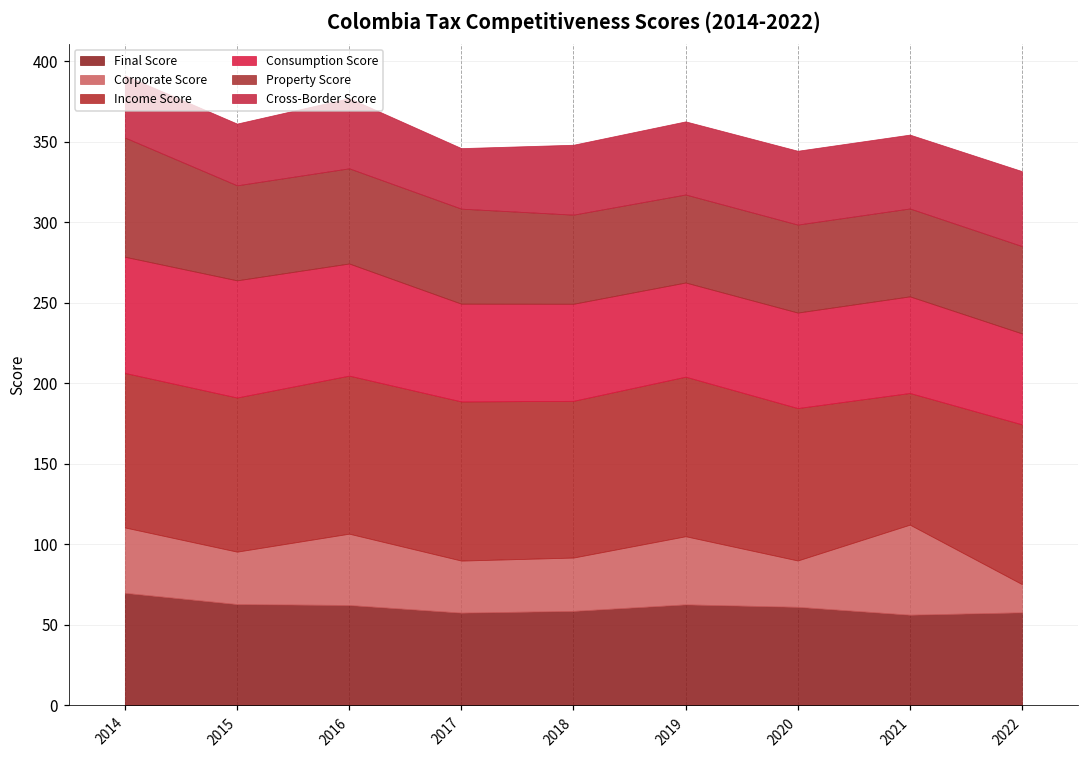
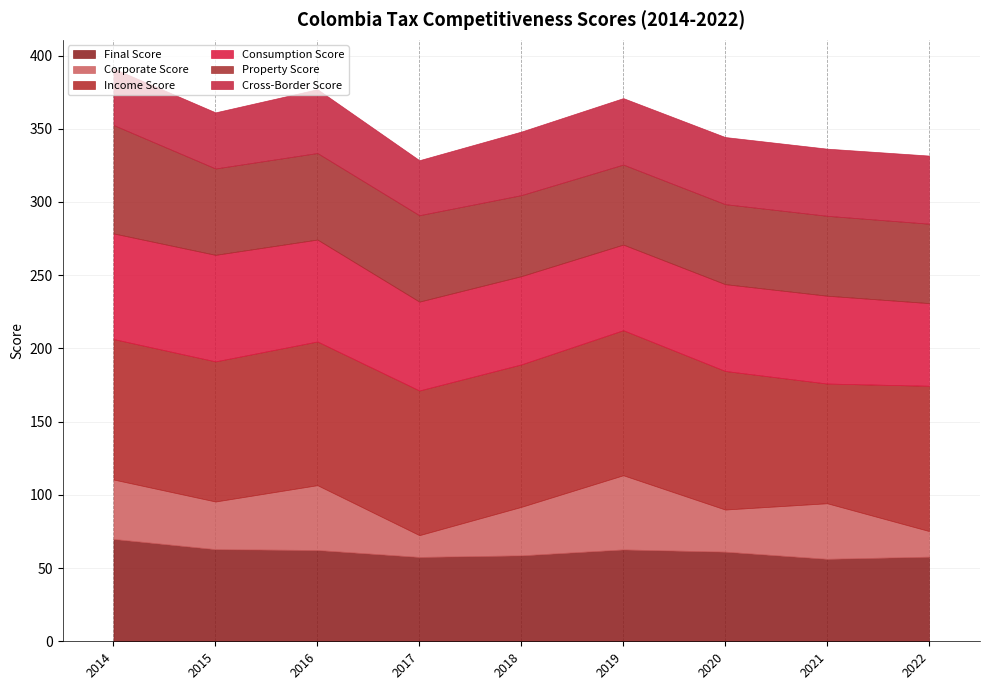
  {
    "Corporate Score": {
      "2014": 41,
      "2015": 33,
      "2016": 44,
-     "2017": 32,
+     "2017": 15,
      "2018": 33,
-     "2019": 42,
+     "2019": 51,
      "2020": 29,
-     "2021": 56,
+     "2021": 38,
      "2022": 17
    }
  }
